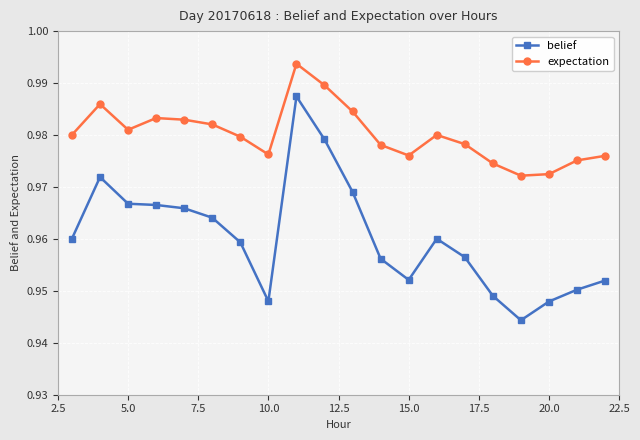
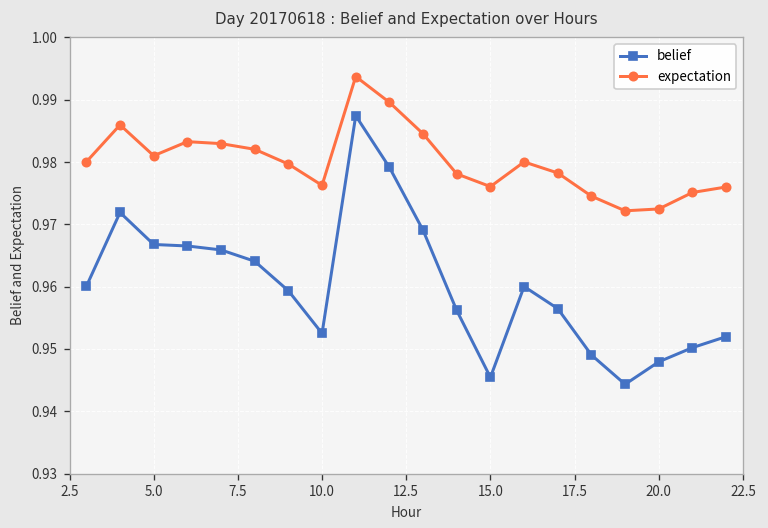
  {
    "belief": {
      "5.0": 0.967,
-     "10.0": 0.948,
-     "15.0": 0.952,
+     "10.0": 0.953,
+     "15.0": 0.945,
      "20.0": 0.948
    },
    "expectation": {
      "5.0": 0.981,
      "10.0": 0.976,
      "15.0": 0.976,
      "20.0": 0.972
    }
  }
